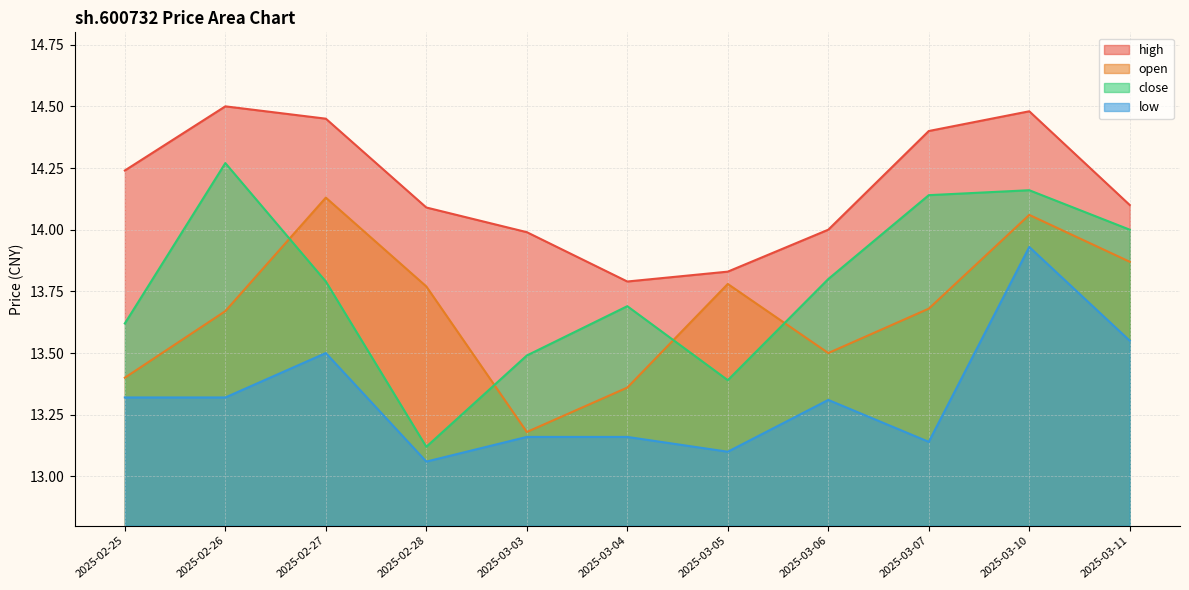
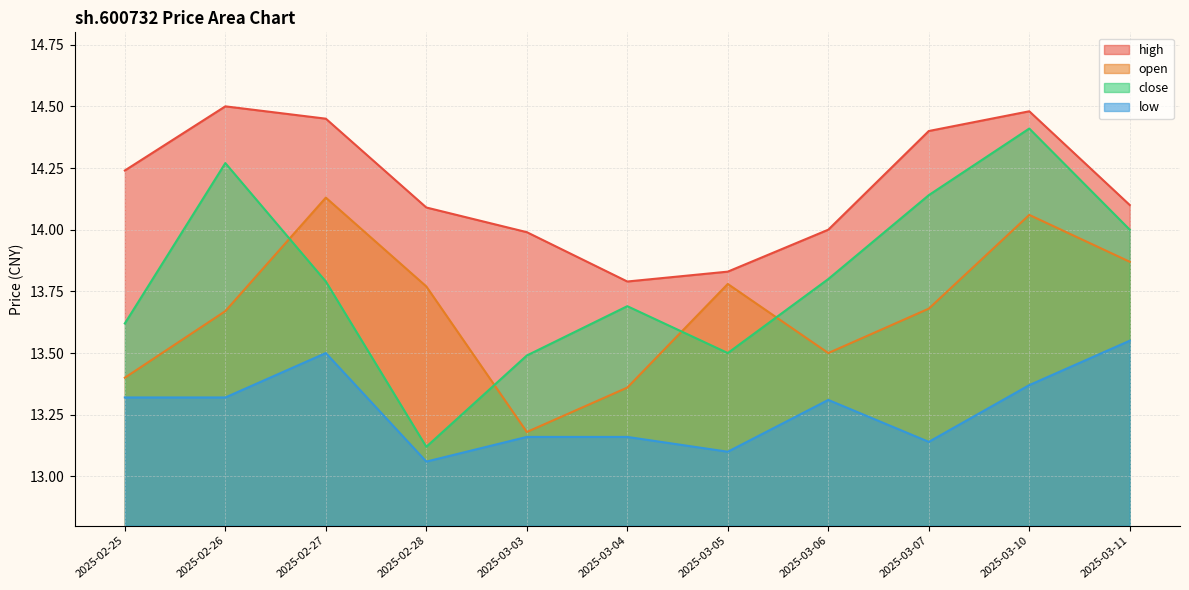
  {
    "close": {
      "2025-02-25": 13.62,
      "2025-02-26": 14.27,
      "2025-02-27": 13.79,
      "2025-02-28": 13.12,
      "2025-03-03": 13.49,
      "2025-03-04": 13.69,
-     "2025-03-05": 13.39,
+     "2025-03-05": 13.50,
      "2025-03-06": 13.80,
      "2025-03-07": 14.14,
-     "2025-03-10": 14.16,
+     "2025-03-10": 14.41,
      "2025-03-11": 14.00
    },
    "low": {
      "2025-02-25": 13.32,
      "2025-02-26": 13.32,
      "2025-02-27": 13.50,
      "2025-02-28": 13.06,
      "2025-03-03": 13.16,
      "2025-03-04": 13.16,
      "2025-03-05": 13.10,
      "2025-03-06": 13.31,
      "2025-03-07": 13.14,
-     "2025-03-10": 13.93,
+     "2025-03-10": 13.37,
      "2025-03-11": 13.55
    }
  }
